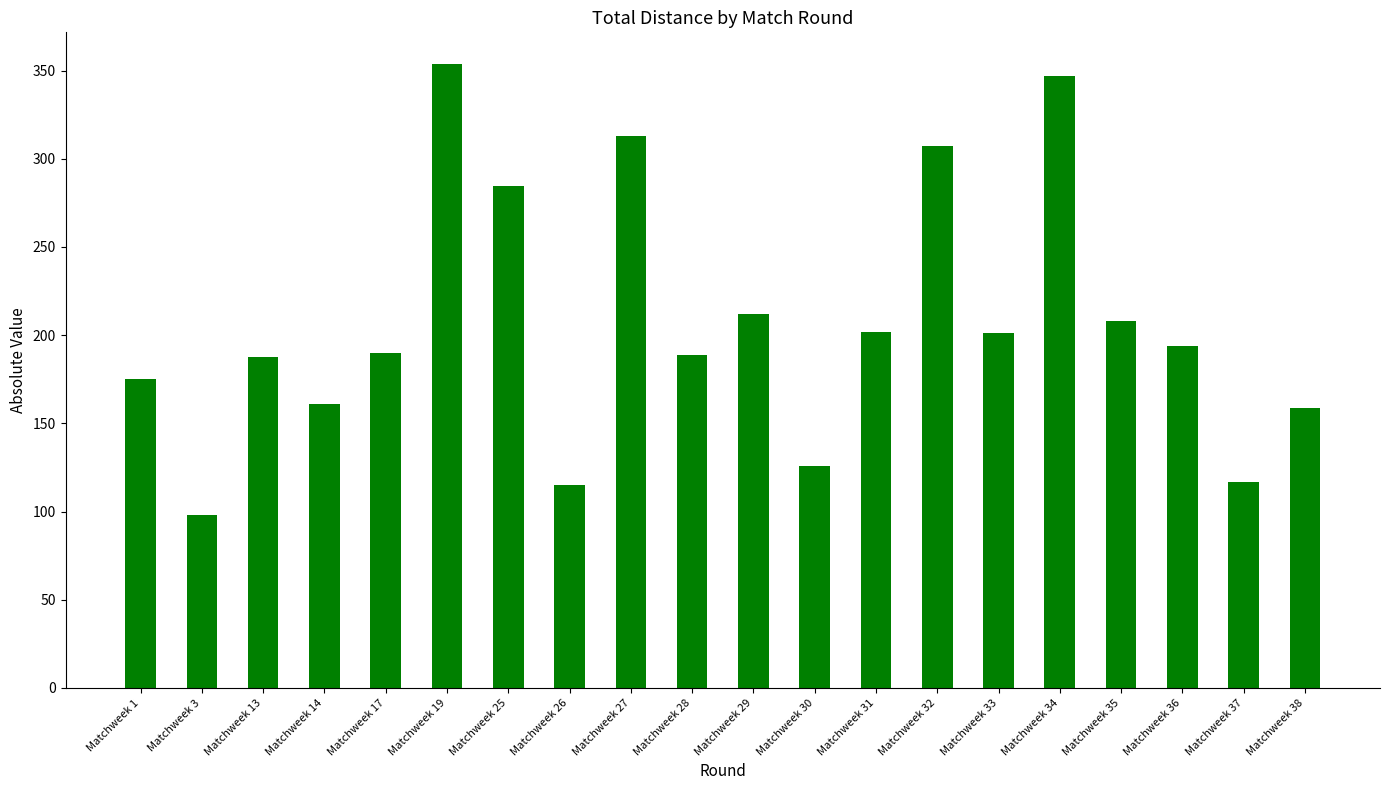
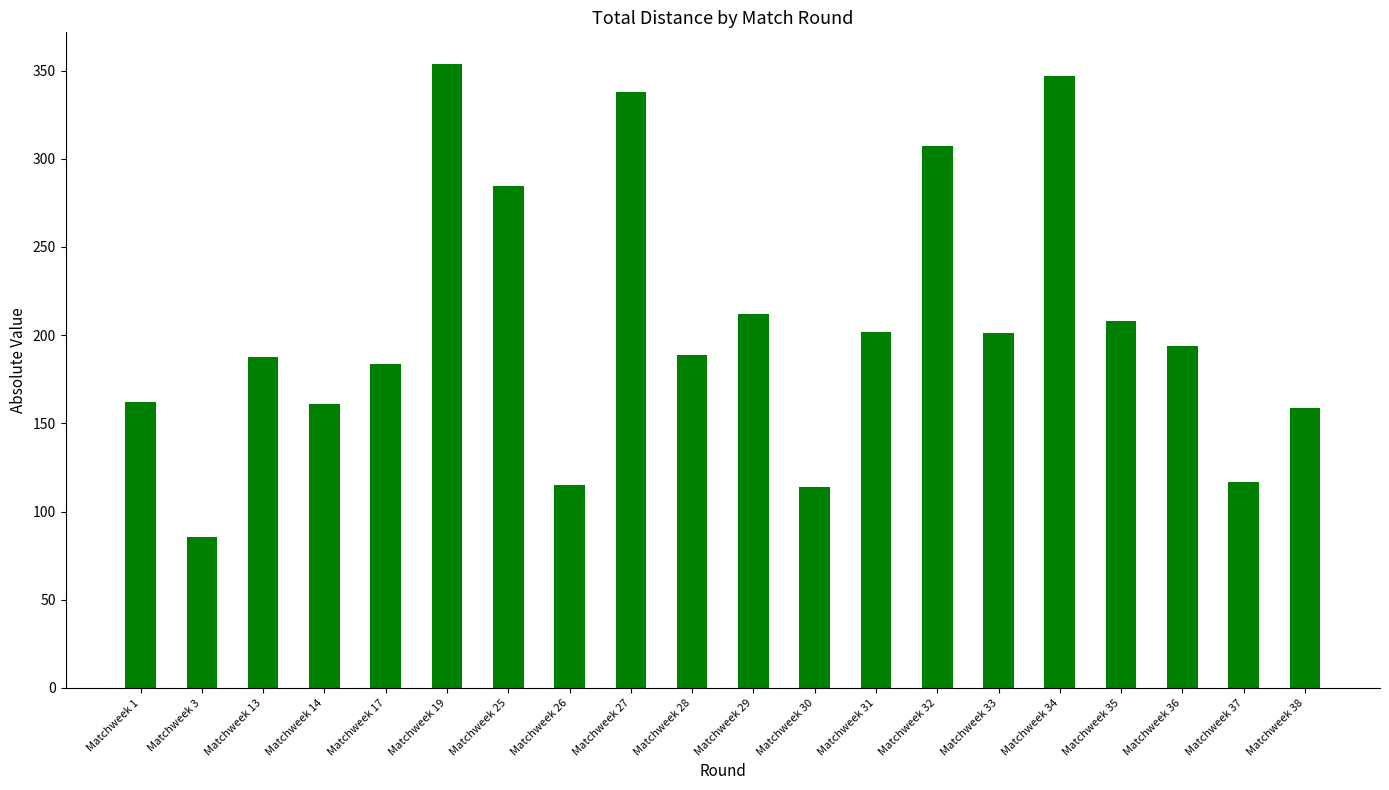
  {
-   "Matchweek 1": 175,
-   "Matchweek 3": 98,
+   "Matchweek 1": 162,
+   "Matchweek 3": 85,
    "Matchweek 13": 188,
    "Matchweek 14": 161,
-   "Matchweek 17": 190,
+   "Matchweek 17": 184,
    "Matchweek 19": 354,
    "Matchweek 25": 285,
    "Matchweek 26": 115,
-   "Matchweek 27": 313,
+   "Matchweek 27": 338,
    "Matchweek 28": 189,
    "Matchweek 29": 212,
-   "Matchweek 30": 126,
+   "Matchweek 30": 114,
    "Matchweek 31": 202,
    "Matchweek 32": 307,
    "Matchweek 33": 201,
    "Matchweek 34": 347,
    "Matchweek 35": 208,
    "Matchweek 36": 194,
    "Matchweek 37": 117,
    "Matchweek 38": 159
  }
